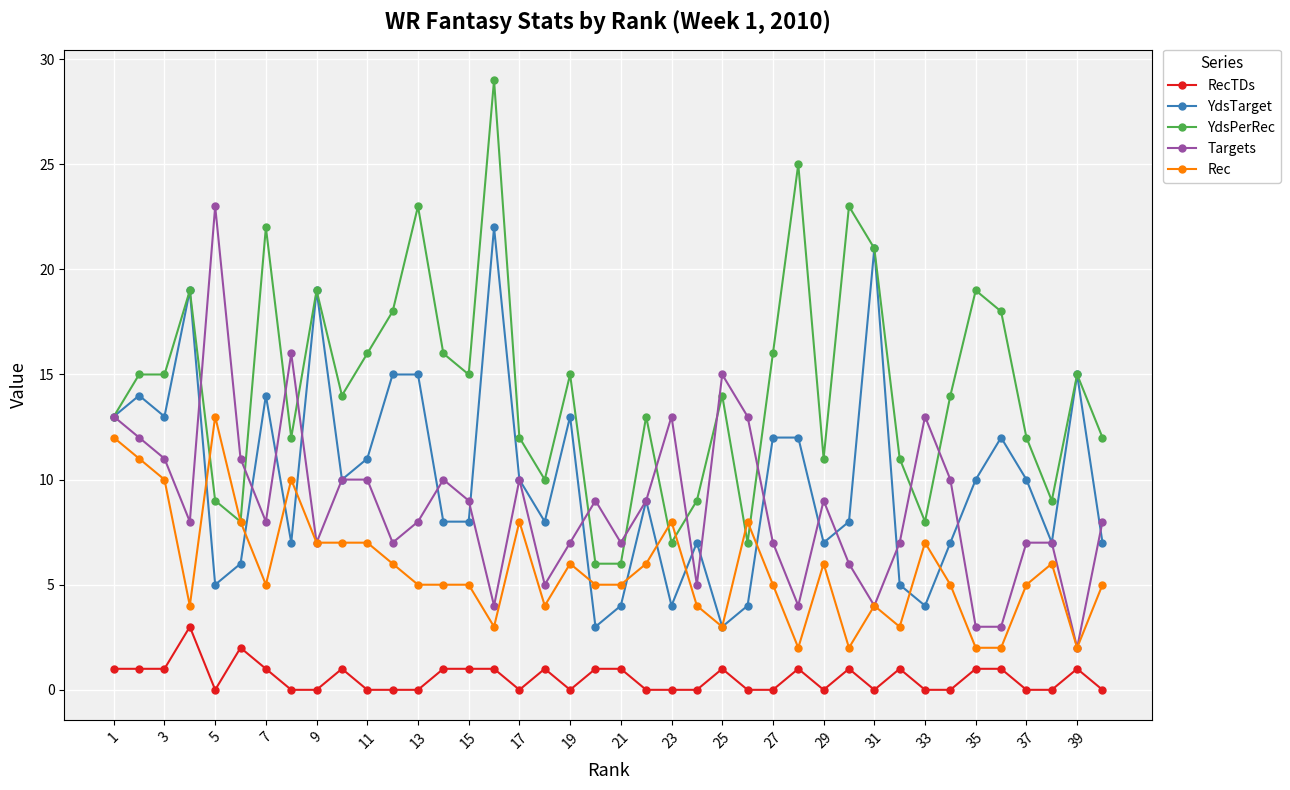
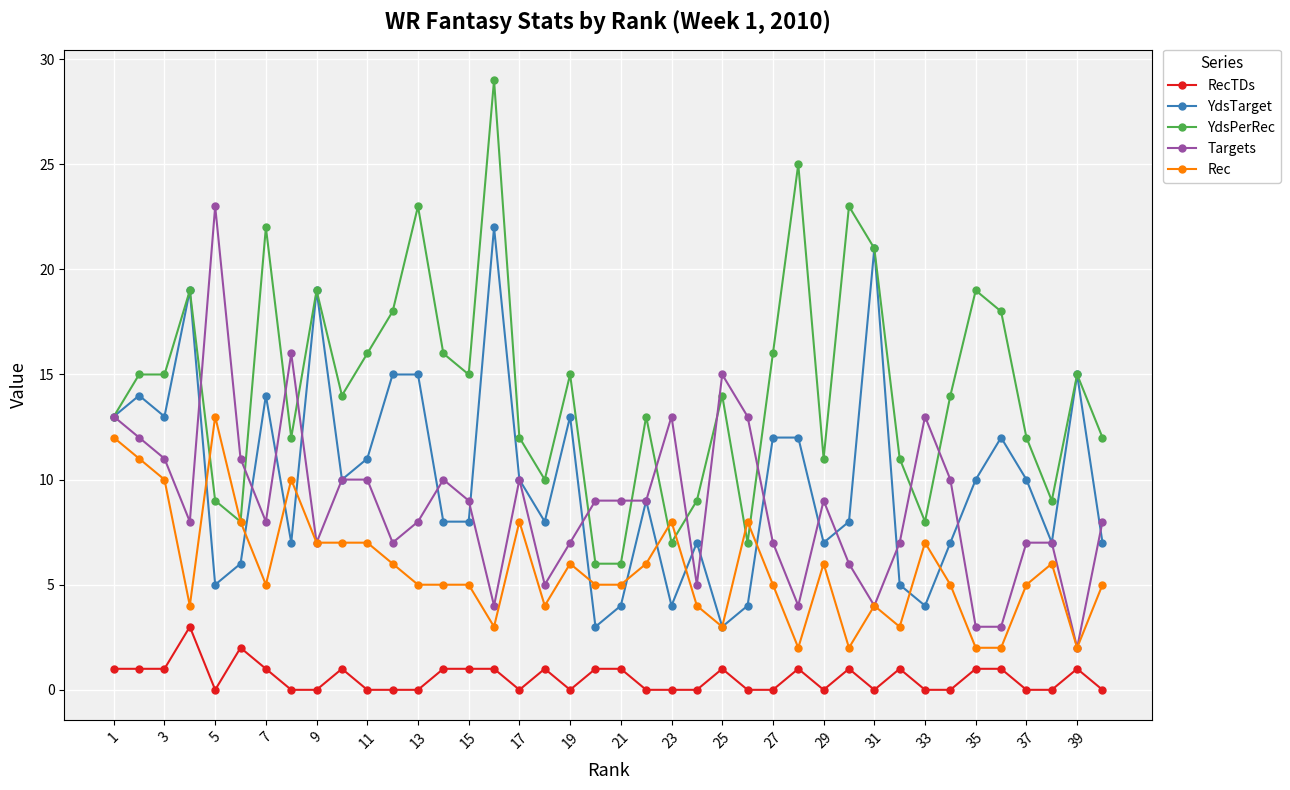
  {
    "RecTDs": {
      "1": 1,
      "3": 1,
      "5": 0,
      "7": 1,
      "9": 0,
      "11": 0,
      "13": 0,
      "15": 1,
      "17": 0,
      "19": 0,
      "21": 1,
      "23": 0,
      "25": 1,
      "27": 0,
      "29": 0,
      "31": 0,
      "33": 0,
      "35": 1,
      "37": 0,
      "39": 1
    },
    "YdsTarget": {
      "3": 13,
      "5": 5,
      "7": 14,
      "11": 11,
      "13": 15,
      "15": 8,
      "19": 13,
      "21": 4,
      "23": 4,
      "27": 12,
      "29": 7,
      "33": 4,
      "35": 10,
      "37": 10
    },
    "YdsPerRec": {
      "3": 15,
      "5": 9,
      "7": 22,
      "11": 16,
      "13": 23,
      "15": 15,
      "17": 12,
      "19": 15,
      "21": 6,
      "23": 7,
      "25": 14,
      "27": 16,
      "29": 11,
      "33": 8,
      "35": 19,
      "37": 12
    },
    "Targets": {
      "3": 11,
      "5": 23,
      "7": 8,
      "11": 10,
      "13": 8,
      "15": 9,
      "19": 7,
-     "21": 7,
+     "21": 9,
      "23": 13,
      "25": 15,
      "27": 7,
      "29": 9,
      "33": 13,
      "35": 3,
      "37": 7
    },
    "Rec": {
      "1": 12,
      "3": 10,
      "5": 13,
      "7": 5,
      "11": 7,
      "13": 5,
      "15": 5,
      "17": 8,
      "19": 6,
      "21": 5,
      "23": 8,
      "27": 5,
      "29": 6,
      "33": 7,
      "35": 2,
      "37": 5
    }
  }
